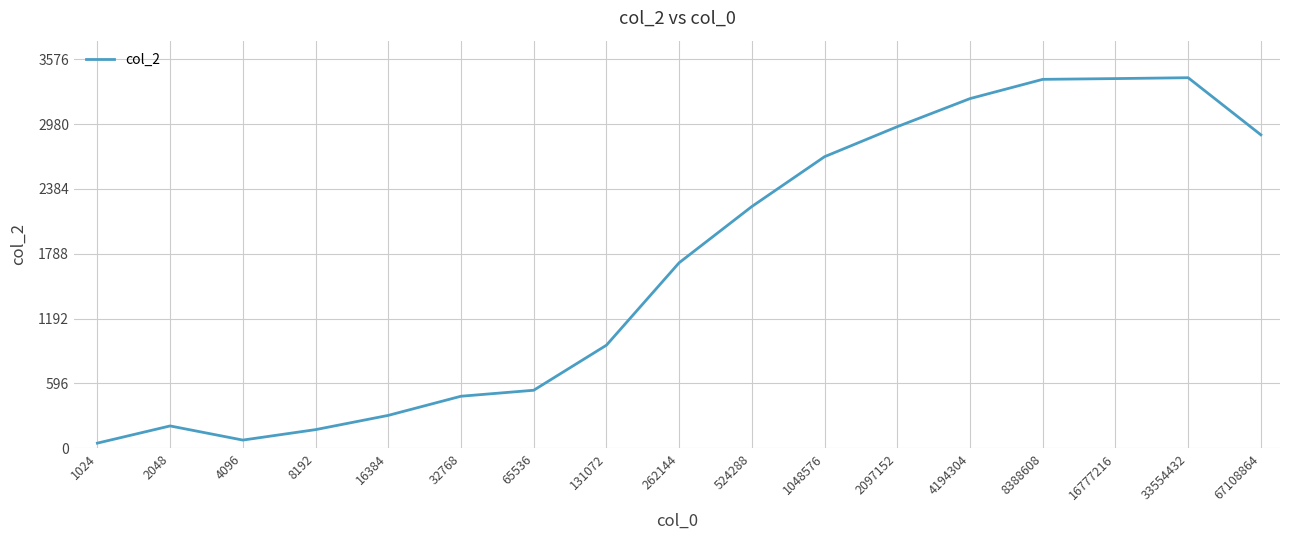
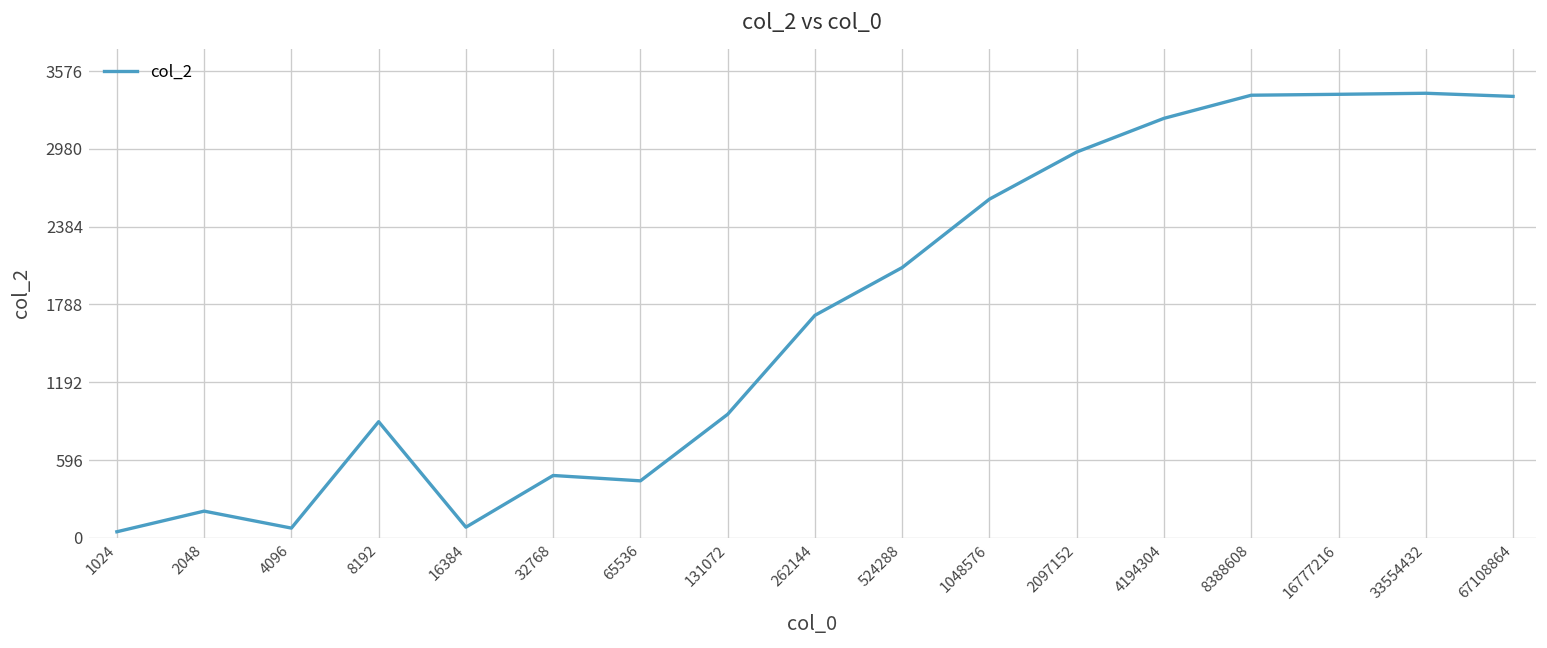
  {
    "1024": 50,
    "2048": 210,
    "4096": 80,
-   "8192": 170,
-   "16384": 300,
+   "8192": 890,
+   "16384": 80,
    "32768": 480,
-   "65536": 530,
+   "65536": 440,
    "131072": 950,
    "262144": 1710,
-   "524288": 2220,
-   "1048576": 2680,
+   "524288": 2070,
+   "1048576": 2600,
    "2097152": 2960,
    "4194304": 3210,
    "8388608": 3390,
    "16777216": 3400,
    "33554432": 3410,
-   "67108864": 2880
+   "67108864": 3380
  }
